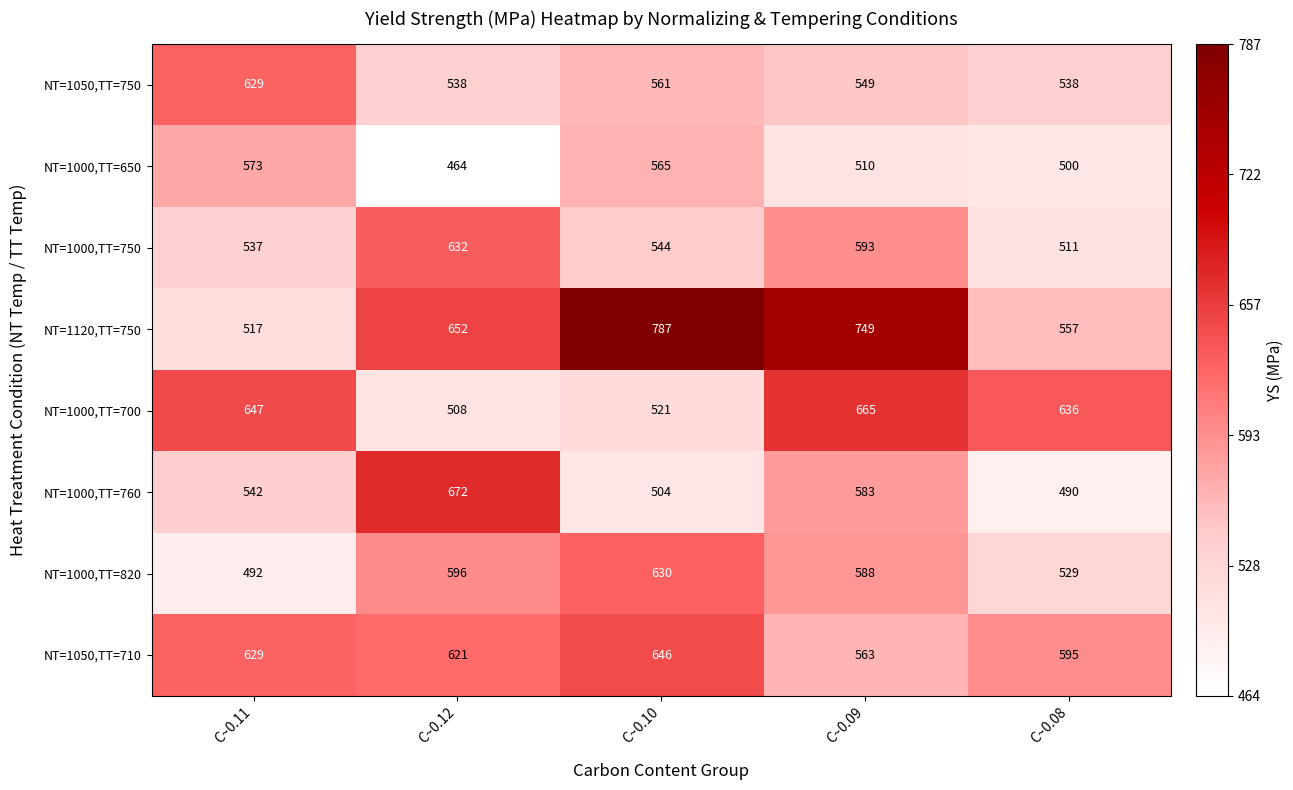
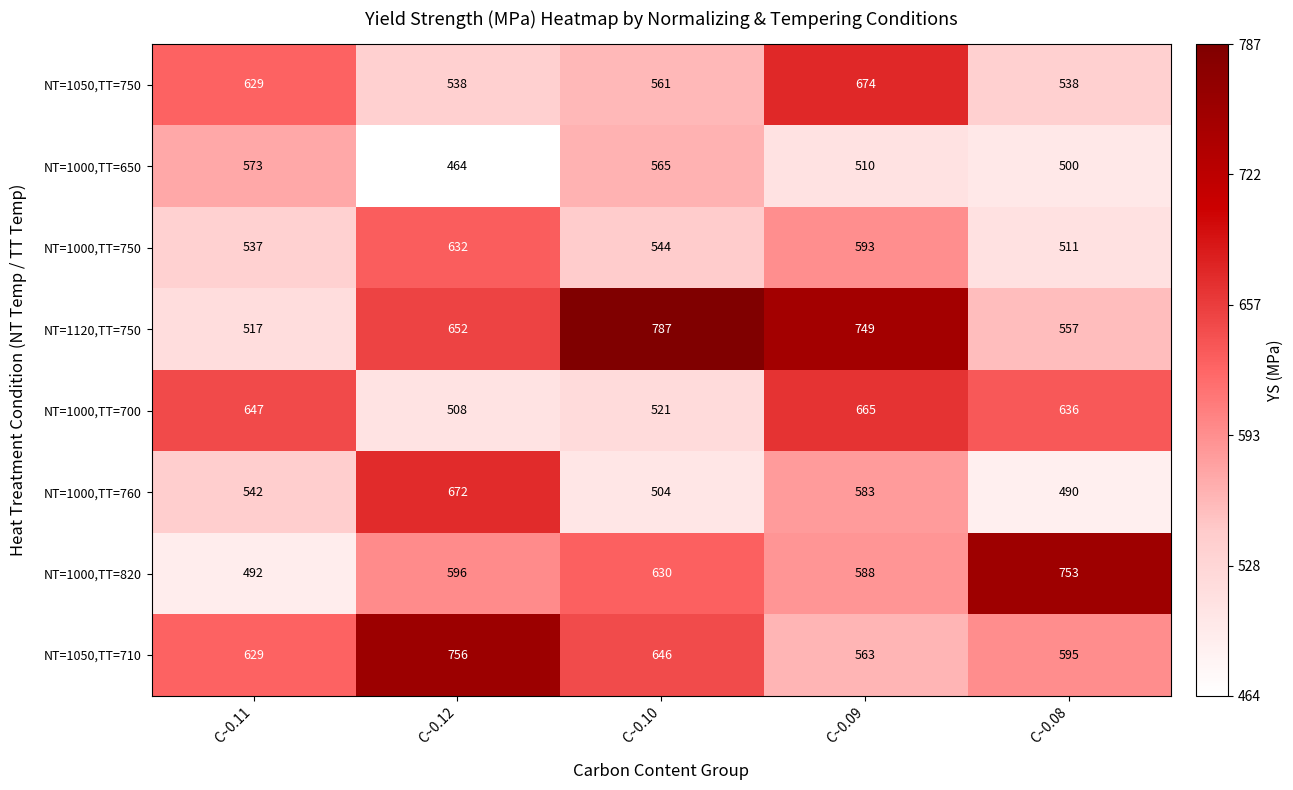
  {
    "NT=1050,TT=750": {
      "C~0.11": 629,
      "C~0.12": 538,
      "C~0.10": 561,
-     "C~0.09": 549,
+     "C~0.09": 674,
      "C~0.08": 538
    },
    "NT=1000,TT=650": {
      "C~0.11": 573,
      "C~0.12": 464,
      "C~0.10": 565,
      "C~0.09": 510,
      "C~0.08": 500
    },
    "NT=1000,TT=750": {
      "C~0.11": 537,
      "C~0.12": 632,
      "C~0.10": 544,
      "C~0.09": 593,
      "C~0.08": 511
    },
    "NT=1120,TT=750": {
      "C~0.11": 517,
      "C~0.12": 652,
      "C~0.10": 787,
      "C~0.09": 749,
      "C~0.08": 557
    },
    "NT=1000,TT=700": {
      "C~0.11": 647,
      "C~0.12": 508,
      "C~0.10": 521,
      "C~0.09": 665,
      "C~0.08": 636
    },
    "NT=1000,TT=760": {
      "C~0.11": 542,
      "C~0.12": 672,
      "C~0.10": 504,
      "C~0.09": 583,
      "C~0.08": 490
    },
    "NT=1000,TT=820": {
      "C~0.11": 492,
      "C~0.12": 596,
      "C~0.10": 630,
      "C~0.09": 588,
-     "C~0.08": 529
+     "C~0.08": 753
    },
    "NT=1050,TT=710": {
      "C~0.11": 629,
-     "C~0.12": 621,
+     "C~0.12": 756,
      "C~0.10": 646,
      "C~0.09": 563,
      "C~0.08": 595
    }
  }
